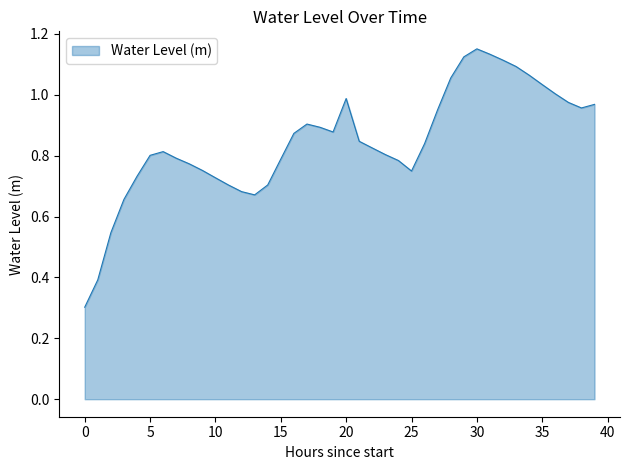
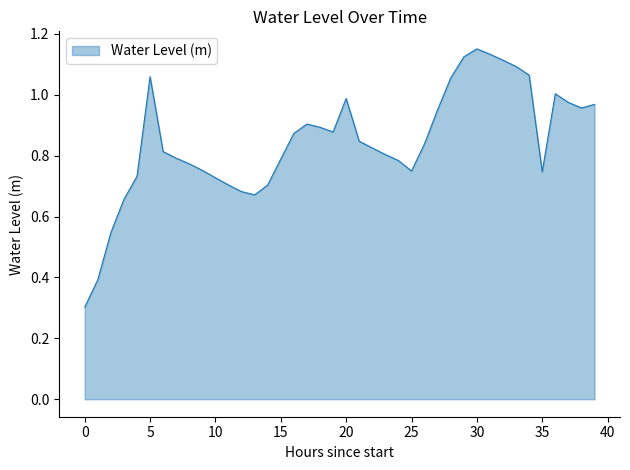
  {
    "0": 0.30,
-   "5": 0.80,
+   "5": 1.06,
    "10": 0.73,
    "15": 0.79,
    "20": 0.99,
    "25": 0.75,
    "30": 1.15,
-   "35": 1.03
+   "35": 0.75
  }
